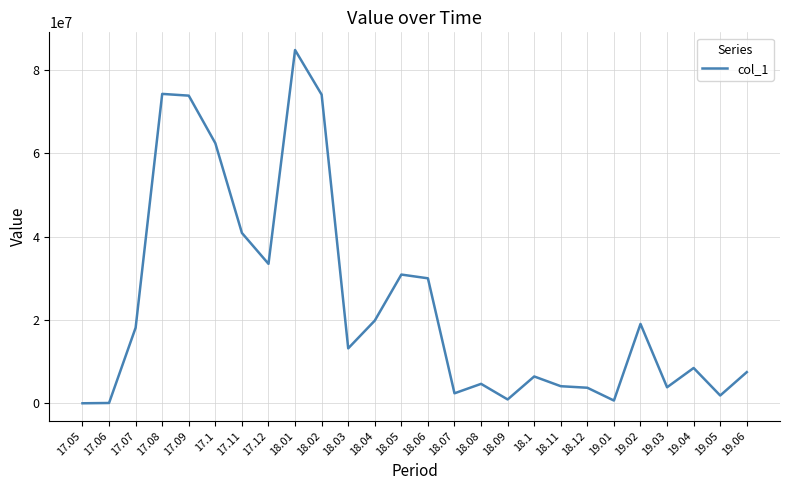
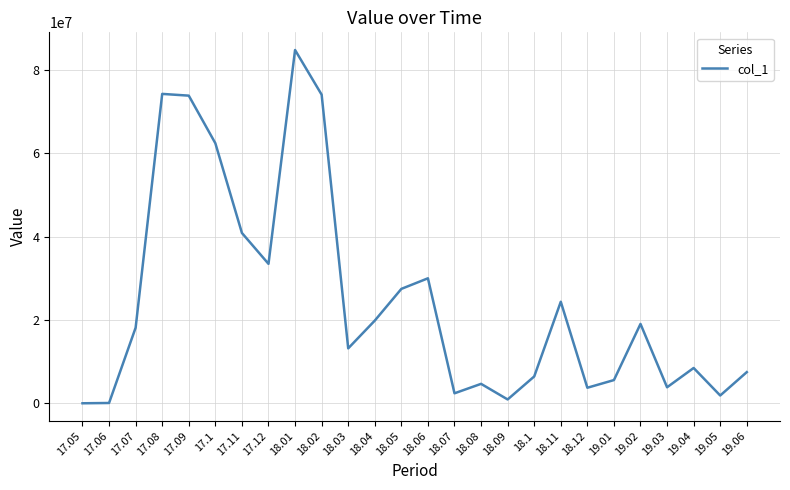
  {
    "17.05": 0,
    "17.06": 0,
    "17.07": 18000000,
    "17.08": 74000000,
    "17.09": 74000000,
    "17.1": 62000000,
    "17.11": 41000000,
    "17.12": 33000000,
    "18.01": 85000000,
    "18.02": 74000000,
    "18.03": 13000000,
    "18.04": 20000000,
-   "18.05": 31000000,
+   "18.05": 27000000,
    "18.06": 30000000,
    "18.07": 2000000,
    "18.08": 5000000,
    "18.09": 1000000,
    "18.1": 6000000,
-   "18.11": 4000000,
+   "18.11": 24000000,
    "18.12": 4000000,
-   "19.01": 1000000,
+   "19.01": 6000000,
    "19.02": 19000000,
    "19.03": 4000000,
    "19.04": 8000000,
    "19.05": 2000000,
    "19.06": 7000000
  }
